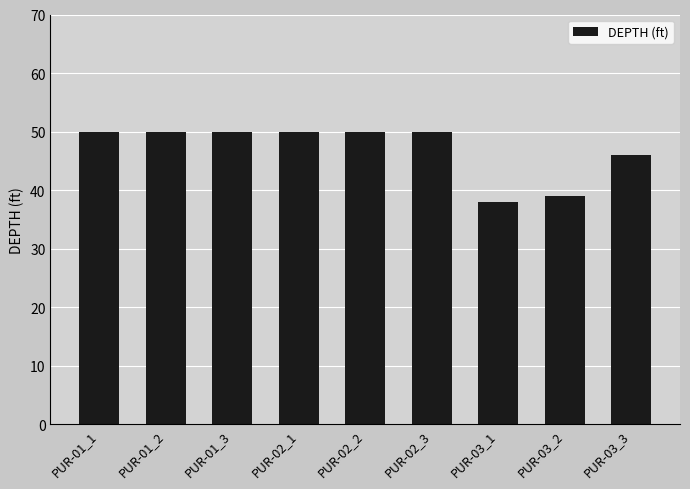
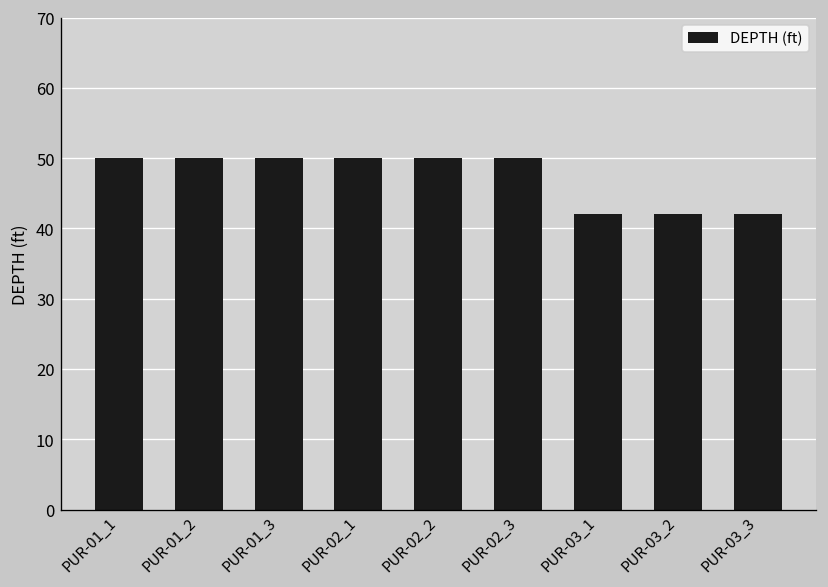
  {
    "PUR-01_1": 50,
    "PUR-01_2": 50,
    "PUR-01_3": 50,
    "PUR-02_1": 50,
    "PUR-02_2": 50,
    "PUR-02_3": 50,
-   "PUR-03_1": 38,
-   "PUR-03_2": 39,
-   "PUR-03_3": 46
+   "PUR-03_1": 42,
+   "PUR-03_2": 42,
+   "PUR-03_3": 42
  }
